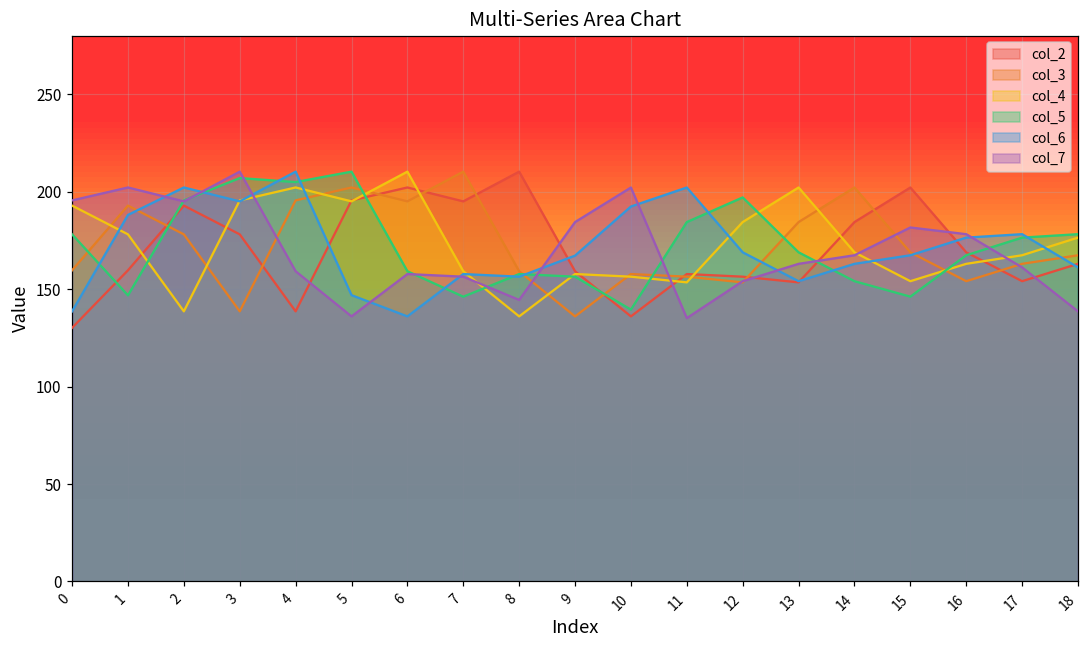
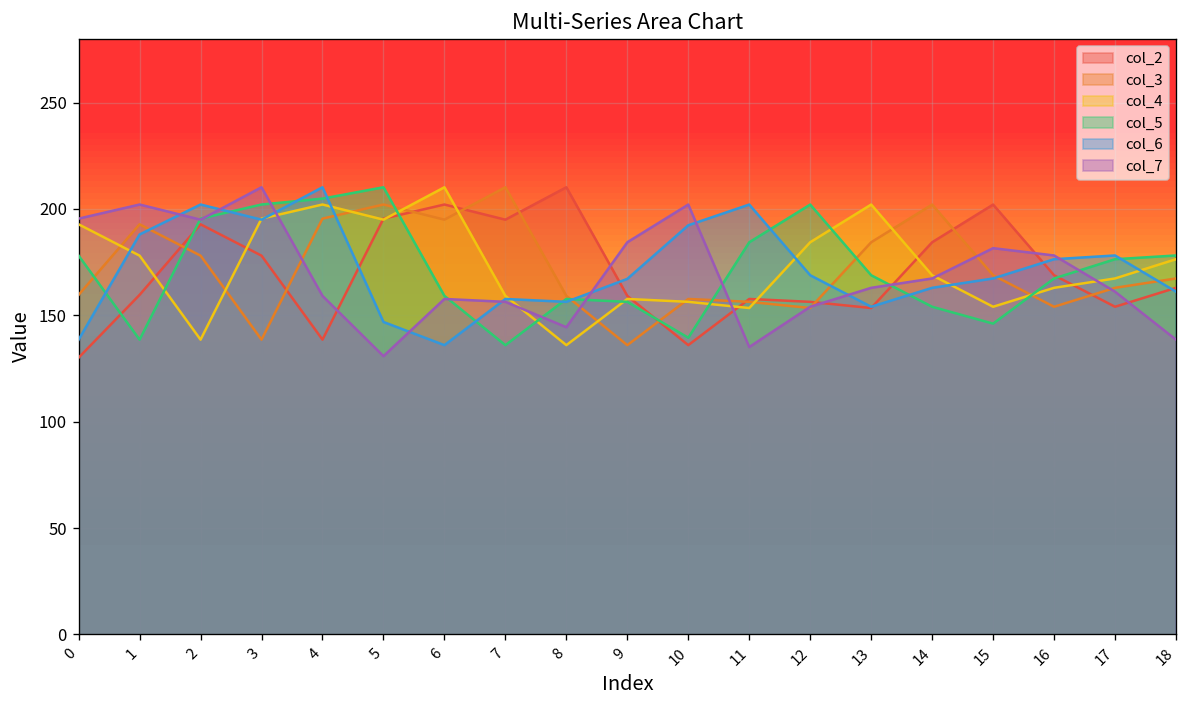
  {
    "col_5": {
      "0": 178,
-     "1": 147,
-     "3": 207,
+     "1": 139,
+     "3": 202,
      "4": 205,
      "5": 210,
-     "7": 146,
+     "7": 136,
      "10": 139,
      "11": 184,
-     "12": 197,
+     "12": 202,
      "13": 169,
      "14": 154,
      "15": 146,
      "16": 167,
      "17": 176,
      "18": 178
    },
    "col_6": {
      "0": 139,
      "1": 188,
      "2": 202,
      "4": 210,
      "5": 147,
      "6": 136,
      "9": 167,
      "10": 192,
      "11": 202,
      "12": 169,
      "14": 163,
      "15": 167,
      "16": 176,
      "17": 178,
      "18": 161
    },
    "col_7": {
      "0": 195,
      "1": 202,
      "3": 210,
      "4": 159,
-     "5": 136,
+     "5": 131,
      "8": 144,
      "9": 184,
      "10": 202,
      "11": 135,
      "13": 163,
      "14": 167,
      "15": 182,
      "16": 178,
      "17": 161,
      "18": 139
    }
  }
